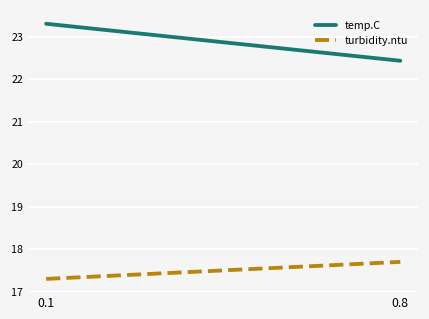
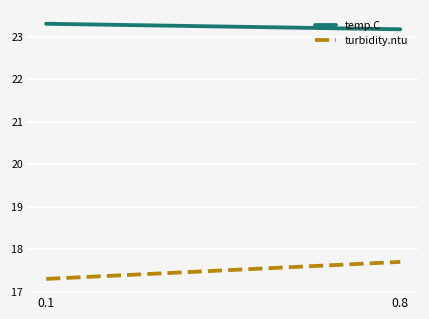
  {
    "temp.C": {
      "0.1": 23.3,
-     "0.8": 22.4
+     "0.8": 23.2
    },
    "turbidity.ntu": {
      "0.1": 17.3,
      "0.8": 17.7
    }
  }
